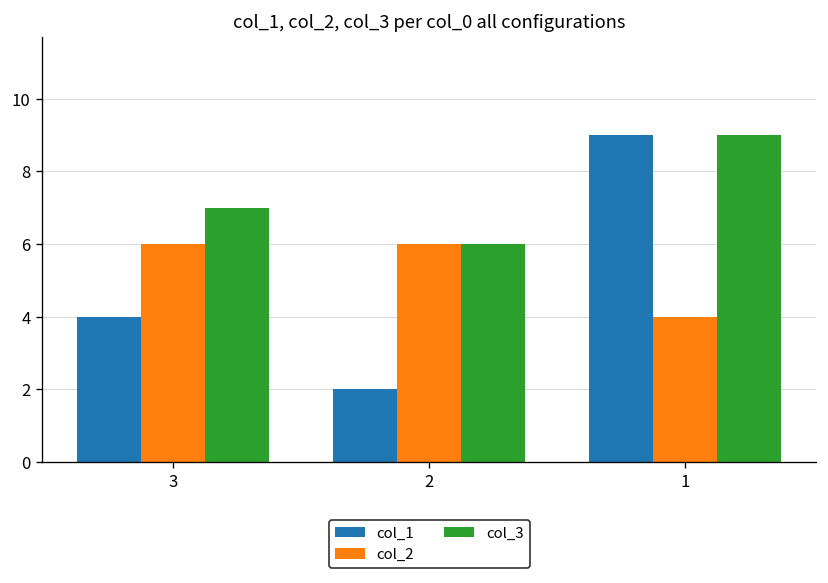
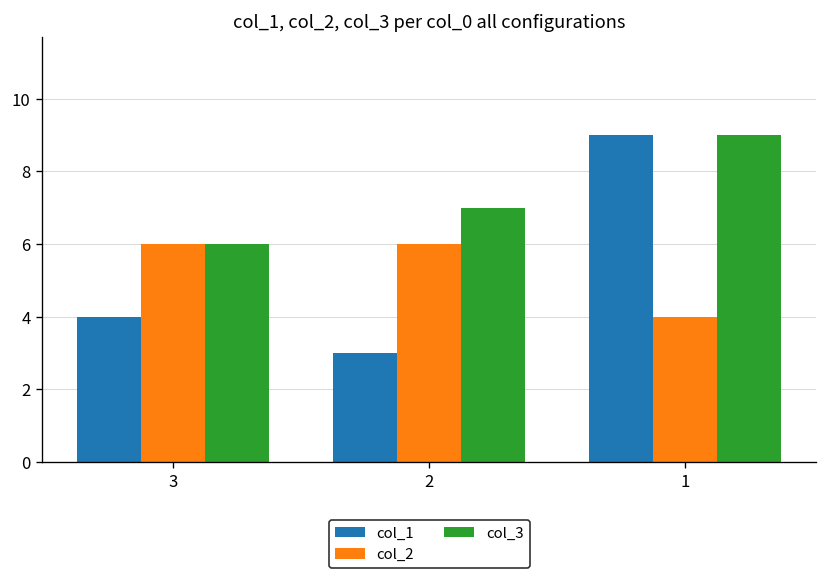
  {
    "col_1": {
      "3": 4,
-     "2": 2,
+     "2": 3,
      "1": 9
    },
    "col_2": {
      "3": 6,
      "2": 6,
      "1": 4
    },
    "col_3": {
-     "3": 7,
-     "2": 6,
+     "3": 6,
+     "2": 7,
      "1": 9
    }
  }
